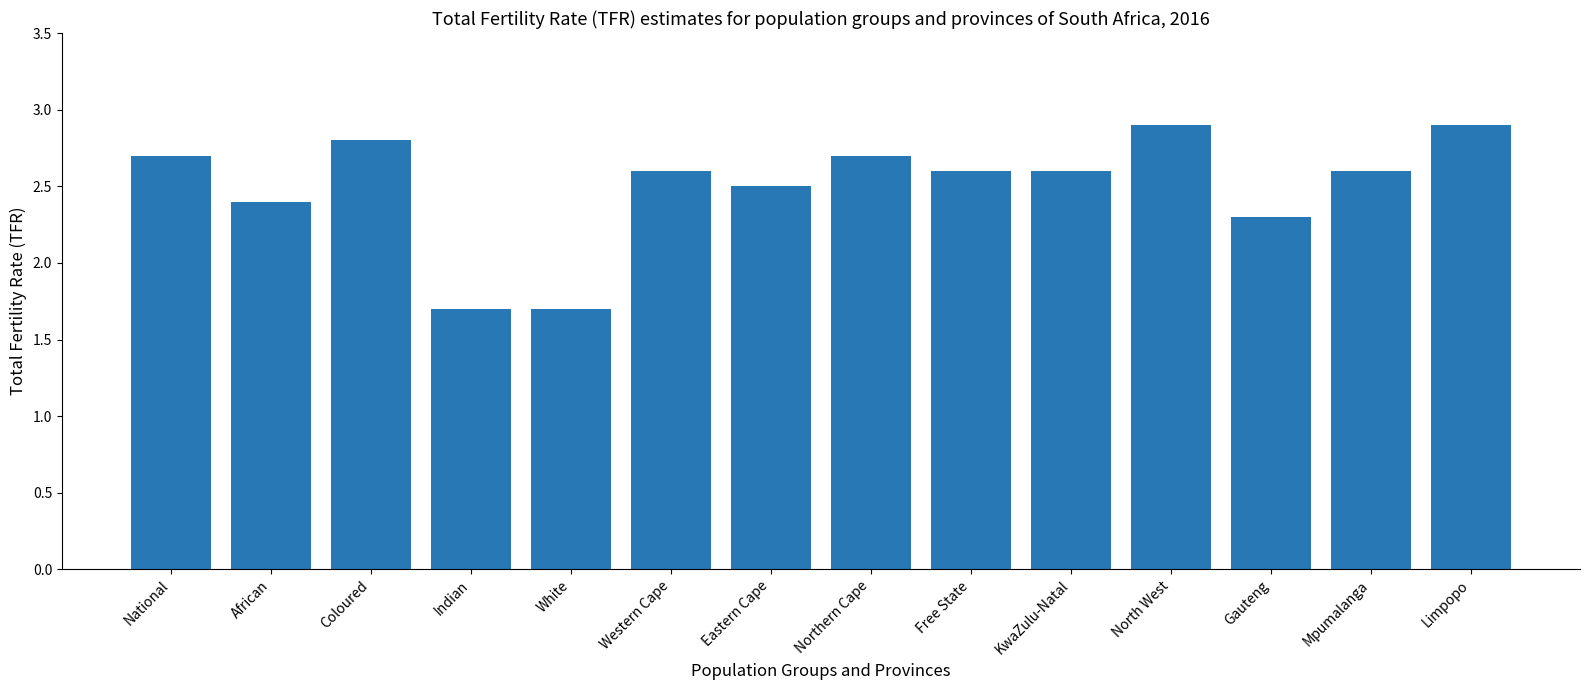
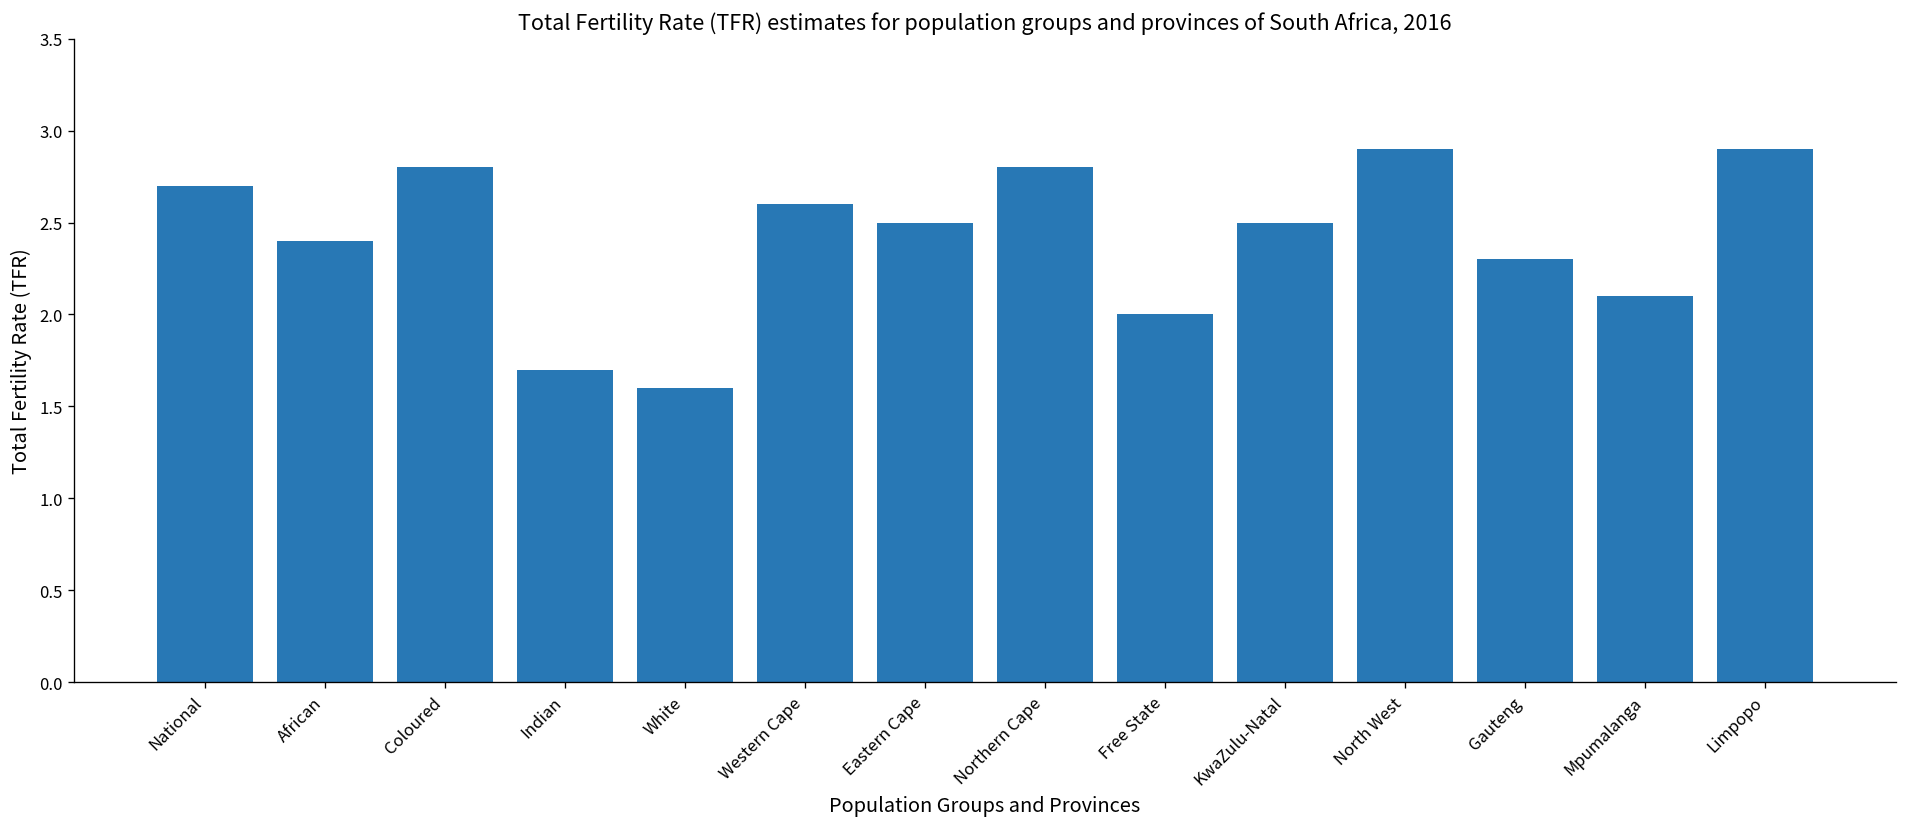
  {
    "National": 2.7,
    "African": 2.4,
    "Coloured": 2.8,
    "Indian": 1.7,
-   "White": 1.7,
+   "White": 1.6,
    "Western Cape": 2.6,
    "Eastern Cape": 2.5,
-   "Northern Cape": 2.7,
-   "Free State": 2.6,
-   "KwaZulu-Natal": 2.6,
+   "Northern Cape": 2.8,
+   "Free State": 2.0,
+   "KwaZulu-Natal": 2.5,
    "North West": 2.9,
    "Gauteng": 2.3,
-   "Mpumalanga": 2.6,
+   "Mpumalanga": 2.1,
    "Limpopo": 2.9
  }
